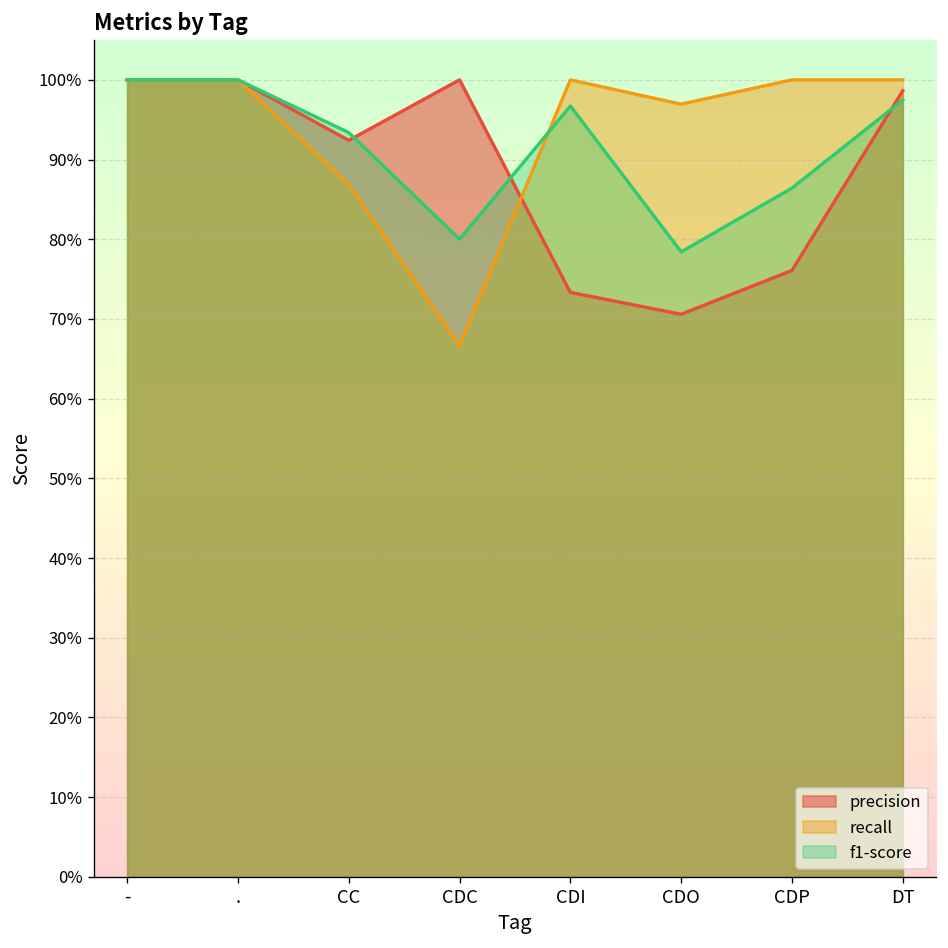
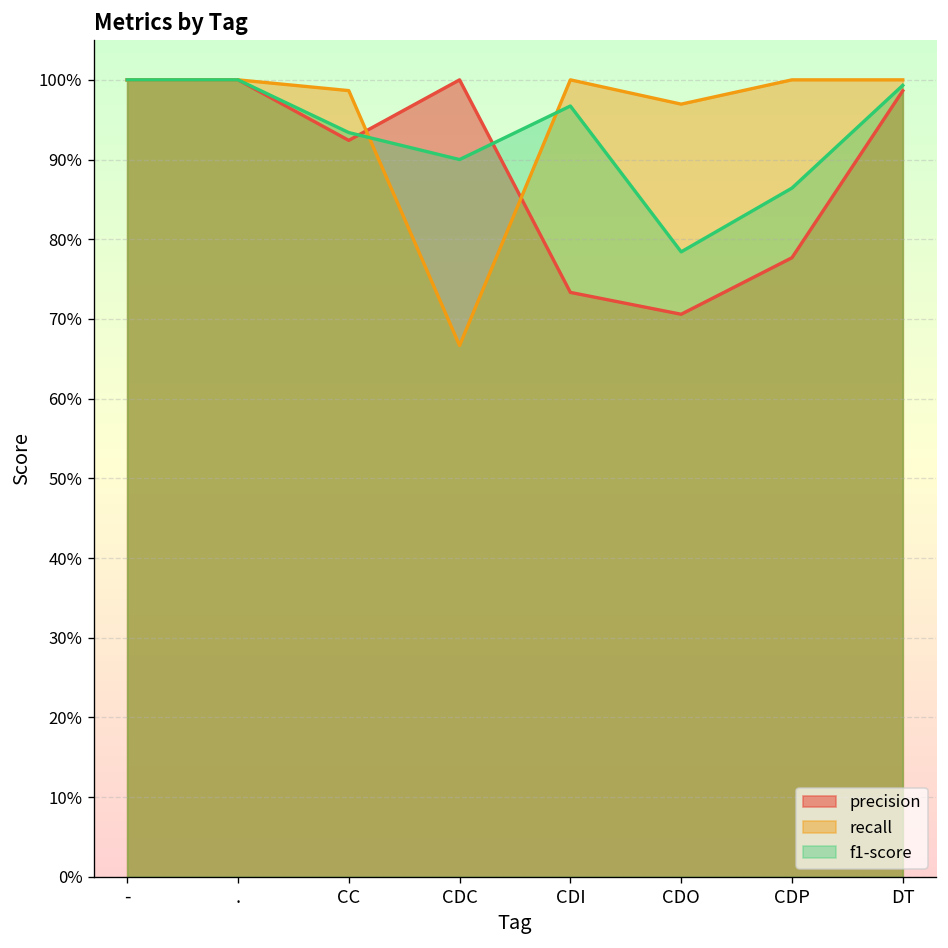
  {
    "precision": {
      "CC": "92%",
      "CDC": "100%",
      "CDI": "73%",
      "CDO": "71%",
-     "CDP": "76%",
+     "CDP": "78%",
      "DT": "99%"
    },
    "recall": {
-     "CC": "87%",
+     "CC": "99%",
      "CDC": "67%",
      "CDI": "100%",
      "CDO": "97%",
      "CDP": "100%",
      "DT": "100%"
    },
    "f1-score": {
      "CC": "93%",
-     "CDC": "80%",
+     "CDC": "90%",
      "CDI": "97%",
      "CDO": "78%",
      "CDP": "86%",
-     "DT": "97%"
+     "DT": "99%"
    }
  }
